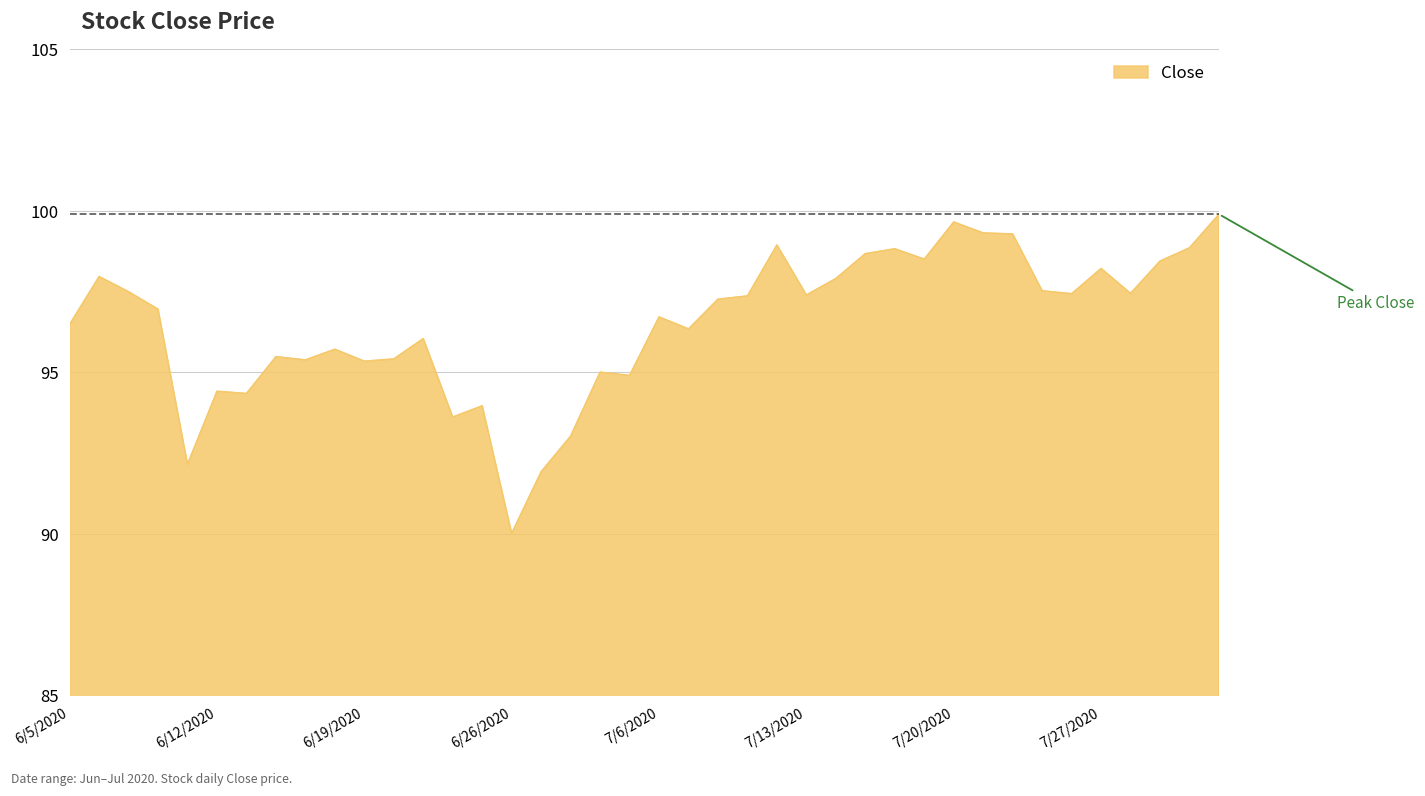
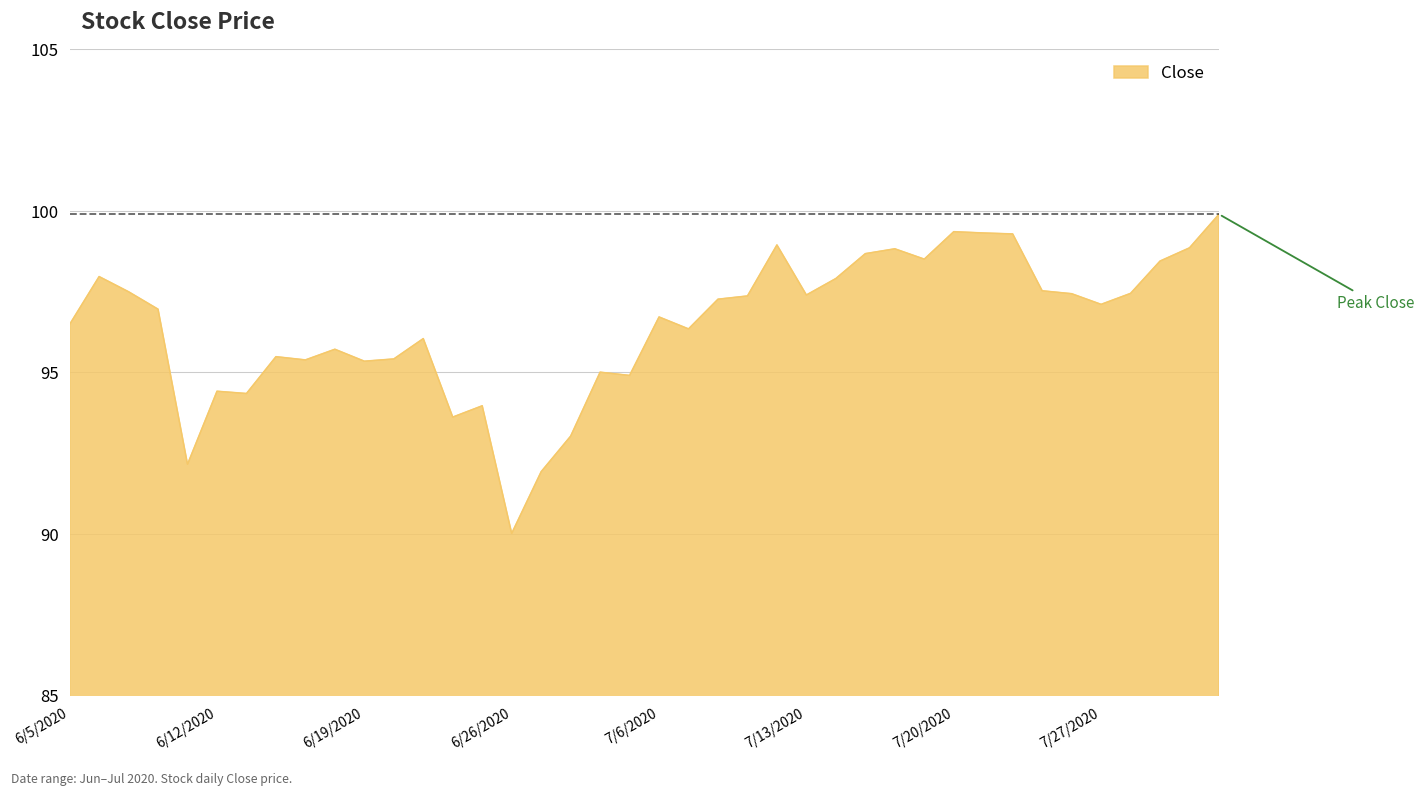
  {
    "6/5/2020": 96.5,
    "6/12/2020": 94.4,
    "6/19/2020": 95.4,
    "6/26/2020": 90.0,
    "7/6/2020": 96.7,
    "7/13/2020": 97.4,
-   "7/20/2020": 99.7,
-   "7/27/2020": 98.2
+   "7/20/2020": 99.4,
+   "7/27/2020": 97.1
  }
